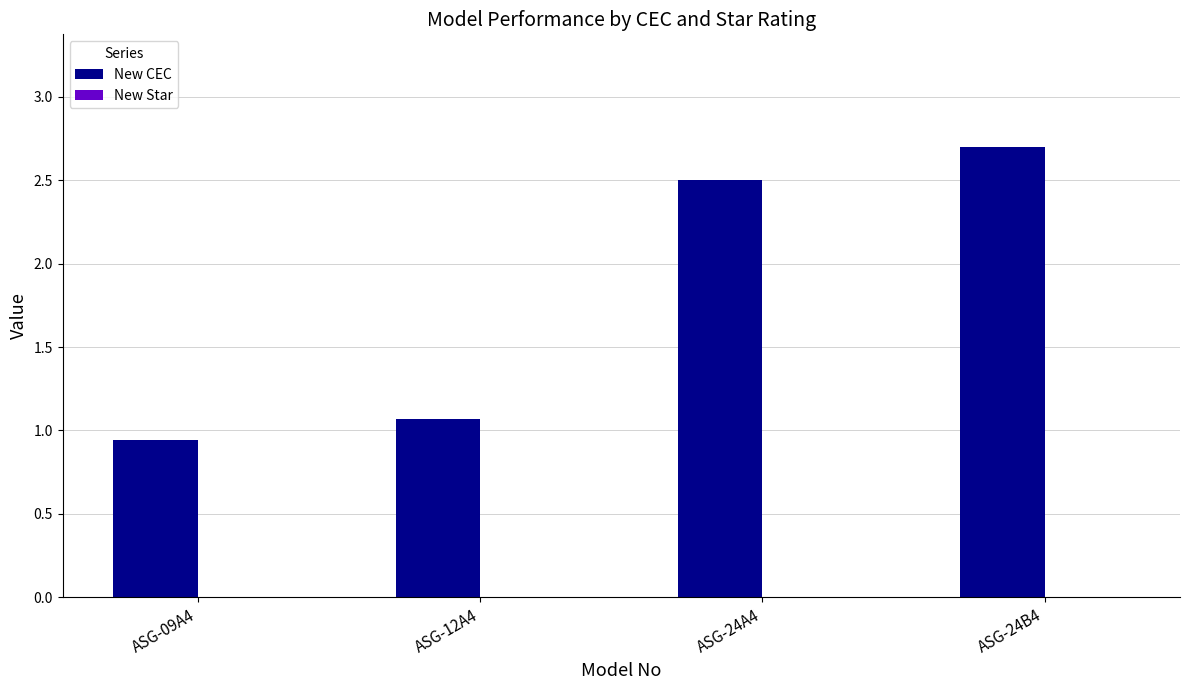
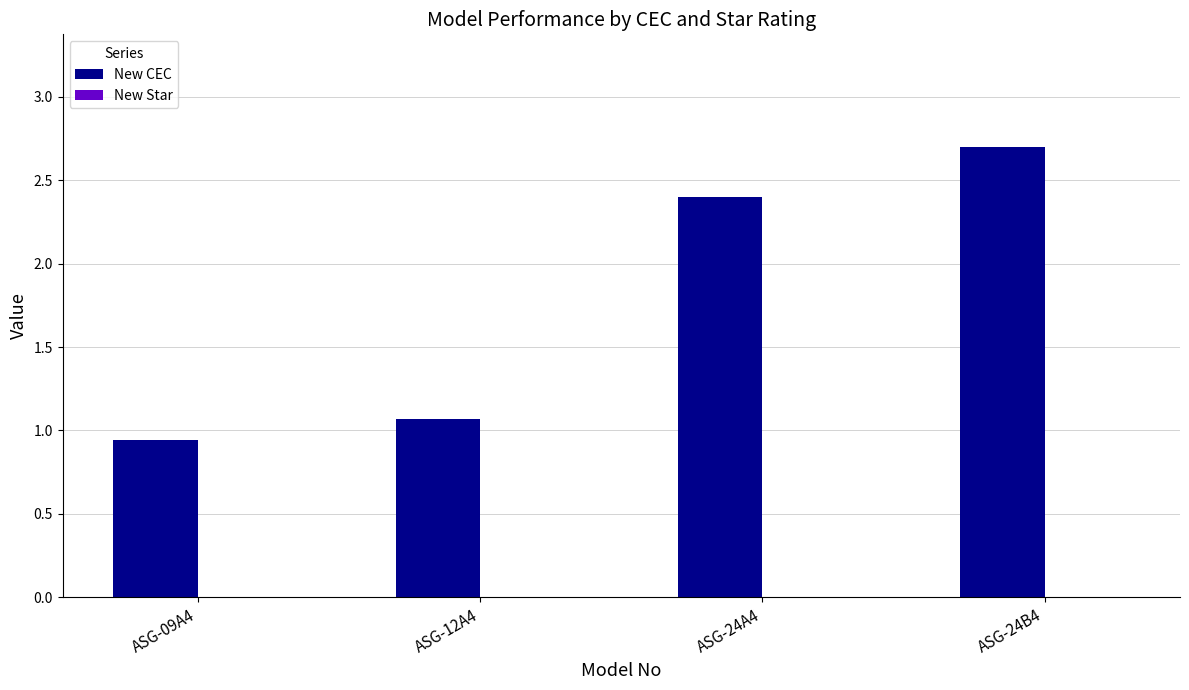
  {
    "New CEC": {
      "ASG-09A4": 0.94,
      "ASG-12A4": 1.07,
-     "ASG-24A4": 2.5,
+     "ASG-24A4": 2.4,
      "ASG-24B4": 2.7
    },
    "New Star": {
      "ASG-09A4": 0.0,
      "ASG-12A4": 0.0,
      "ASG-24A4": 0.0,
      "ASG-24B4": 0.0
    }
  }
